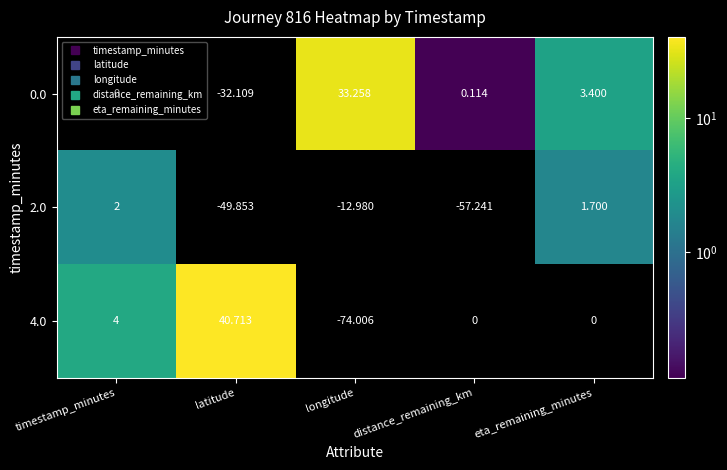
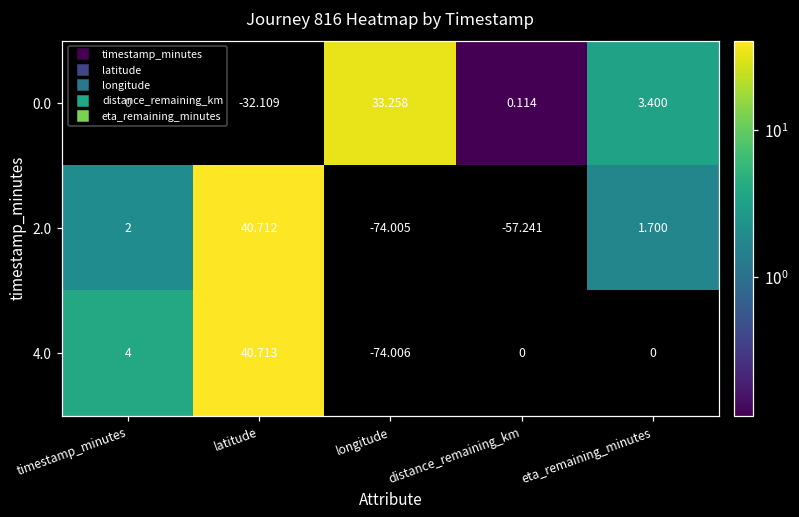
  {
    "0.0": {
      "latitude": -32.109,
      "longitude": 33.258,
      "distance_remaining_km": 0.114,
      "eta_remaining_minutes": 3.400
    },
    "2.0": {
      "timestamp_minutes": 2,
-     "latitude": -49.853,
-     "longitude": -12.980,
+     "latitude": 40.712,
+     "longitude": -74.005,
      "distance_remaining_km": -57.241,
      "eta_remaining_minutes": 1.700
    },
    "4.0": {
      "timestamp_minutes": 4,
      "latitude": 40.713,
      "longitude": -74.006,
      "distance_remaining_km": 0,
      "eta_remaining_minutes": 0
    }
  }
